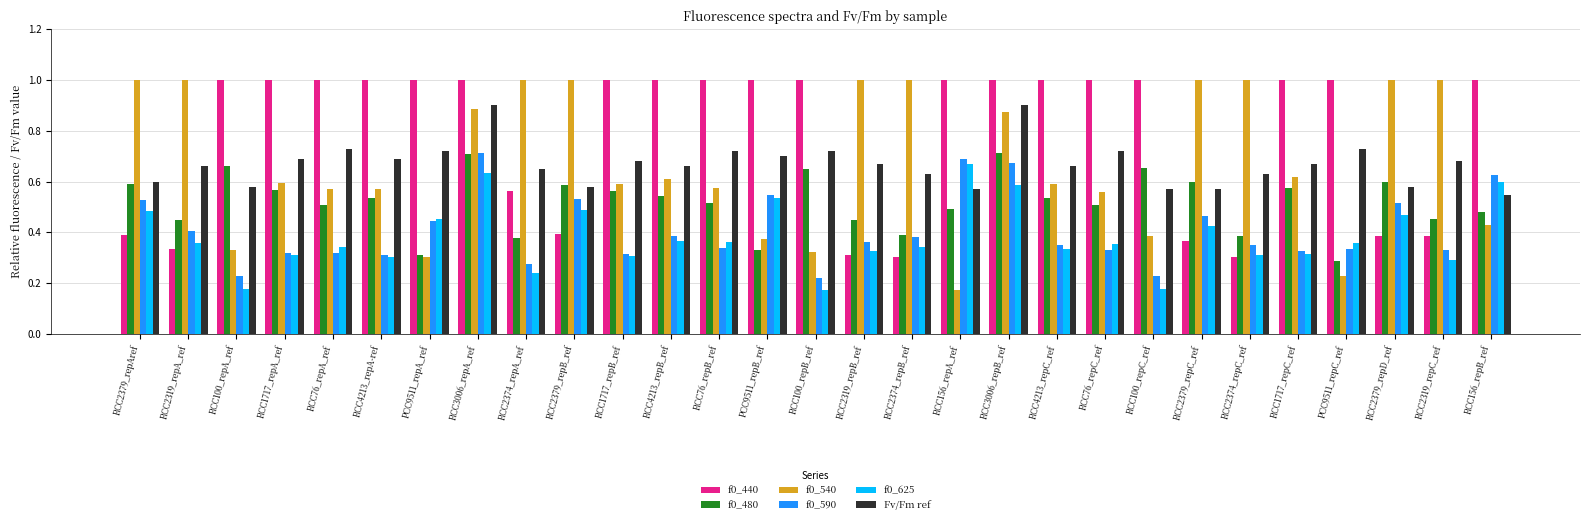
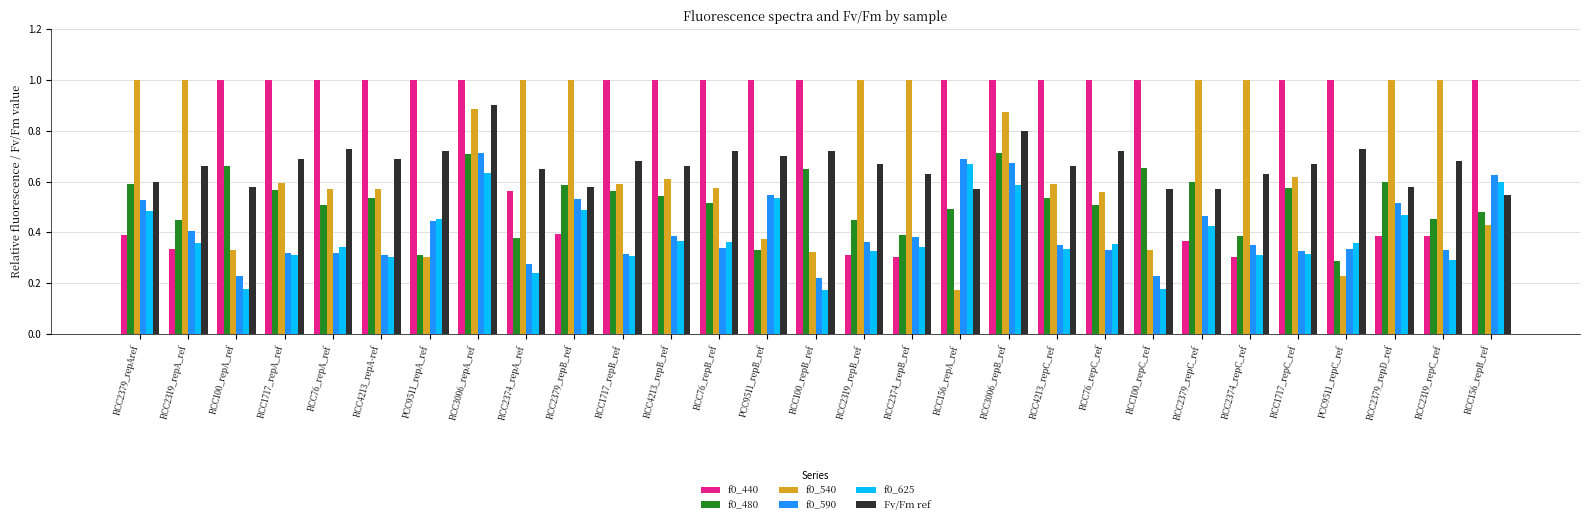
  {
    "f0_440": {
      "RCC2379_repAref": 0.39,
      "RCC2319_repA_ref": 0.33,
      "RCC100_repA_ref": 1.00,
      "RCC1717_repA_ref": 1.00,
      "RCC76_repA_ref": 1.00,
      "RCC4213_repA-ref": 1.00,
      "PCC9511_repA_ref": 1.00,
      "RCC3006_repA_ref": 1.00,
      "RCC2374_repA_ref": 0.56,
      "RCC2379_repB_ref": 0.39,
      "RCC1717_repB_ref": 1.00,
      "RCC4213_repB_ref": 1.00,
      "RCC76_repB_ref": 1.00,
      "PCC9511_repB_ref": 1.00,
      "RCC100_repB_ref": 1.00,
      "RCC2319_repB_ref": 0.31,
      "RCC2374_repB_ref": 0.31,
      "RCC156_repA_ref": 1.00,
      "RCC3006_repB_ref": 1.00,
      "RCC4213_repC_ref": 1.00,
      "RCC76_repC_ref": 1.00,
      "RCC100_repC_ref": 1.00,
      "RCC2379_repC_ref": 0.37,
      "RCC2374_repC_ref": 0.30,
      "RCC1717_repC_ref": 1.00,
      "PCC9511_repC_ref": 1.00,
      "RCC2379_repD_ref": 0.39,
      "RCC2319_repC_ref": 0.39,
      "RCC156_repB_ref": 1.00
    },
    "f0_480": {
      "RCC2379_repAref": 0.59,
      "RCC2319_repA_ref": 0.45,
      "RCC100_repA_ref": 0.66,
      "RCC1717_repA_ref": 0.57,
      "RCC76_repA_ref": 0.51,
      "RCC4213_repA-ref": 0.54,
      "PCC9511_repA_ref": 0.31,
      "RCC3006_repA_ref": 0.71,
      "RCC2374_repA_ref": 0.38,
      "RCC2379_repB_ref": 0.59,
      "RCC1717_repB_ref": 0.56,
      "RCC4213_repB_ref": 0.54,
      "RCC76_repB_ref": 0.52,
      "PCC9511_repB_ref": 0.33,
      "RCC100_repB_ref": 0.65,
      "RCC2319_repB_ref": 0.45,
      "RCC2374_repB_ref": 0.39,
      "RCC156_repA_ref": 0.49,
      "RCC3006_repB_ref": 0.71,
      "RCC4213_repC_ref": 0.53,
      "RCC76_repC_ref": 0.51,
      "RCC100_repC_ref": 0.66,
      "RCC2379_repC_ref": 0.60,
      "RCC2374_repC_ref": 0.39,
      "RCC1717_repC_ref": 0.58,
      "PCC9511_repC_ref": 0.29,
      "RCC2379_repD_ref": 0.60,
      "RCC2319_repC_ref": 0.45,
      "RCC156_repB_ref": 0.48
    },
    "f0_540": {
      "RCC2379_repAref": 1.00,
      "RCC2319_repA_ref": 1.00,
      "RCC100_repA_ref": 0.33,
      "RCC1717_repA_ref": 0.60,
      "RCC76_repA_ref": 0.57,
      "RCC4213_repA-ref": 0.57,
      "PCC9511_repA_ref": 0.30,
      "RCC3006_repA_ref": 0.89,
      "RCC2374_repA_ref": 1.00,
      "RCC2379_repB_ref": 1.00,
      "RCC1717_repB_ref": 0.59,
      "RCC4213_repB_ref": 0.61,
      "RCC76_repB_ref": 0.58,
      "PCC9511_repB_ref": 0.37,
      "RCC100_repB_ref": 0.32,
      "RCC2319_repB_ref": 1.00,
      "RCC2374_repB_ref": 1.00,
      "RCC156_repA_ref": 0.18,
      "RCC3006_repB_ref": 0.88,
      "RCC4213_repC_ref": 0.59,
      "RCC76_repC_ref": 0.56,
-     "RCC100_repC_ref": 0.38,
+     "RCC100_repC_ref": 0.33,
      "RCC2379_repC_ref": 1.00,
      "RCC2374_repC_ref": 1.00,
      "RCC1717_repC_ref": 0.62,
      "PCC9511_repC_ref": 0.23,
      "RCC2379_repD_ref": 1.00,
      "RCC2319_repC_ref": 1.00,
      "RCC156_repB_ref": 0.43
    },
    "Fv/Fm ref": {
      "RCC2379_repAref": 0.6,
      "RCC2319_repA_ref": 0.66,
      "RCC100_repA_ref": 0.58,
      "RCC1717_repA_ref": 0.69,
      "RCC76_repA_ref": 0.73,
      "RCC4213_repA-ref": 0.69,
      "PCC9511_repA_ref": 0.72,
      "RCC3006_repA_ref": 0.9,
      "RCC2374_repA_ref": 0.65,
      "RCC2379_repB_ref": 0.58,
      "RCC1717_repB_ref": 0.68,
      "RCC4213_repB_ref": 0.66,
      "RCC76_repB_ref": 0.72,
      "PCC9511_repB_ref": 0.7,
      "RCC100_repB_ref": 0.72,
      "RCC2319_repB_ref": 0.67,
      "RCC2374_repB_ref": 0.63,
      "RCC156_repA_ref": 0.57,
-     "RCC3006_repB_ref": 0.9,
+     "RCC3006_repB_ref": 0.8,
      "RCC4213_repC_ref": 0.66,
      "RCC76_repC_ref": 0.72,
      "RCC100_repC_ref": 0.57,
      "RCC2379_repC_ref": 0.57,
      "RCC2374_repC_ref": 0.63,
      "RCC1717_repC_ref": 0.67,
      "PCC9511_repC_ref": 0.73,
      "RCC2379_repD_ref": 0.58,
      "RCC2319_repC_ref": 0.68,
      "RCC156_repB_ref": 0.55
    }
  }
